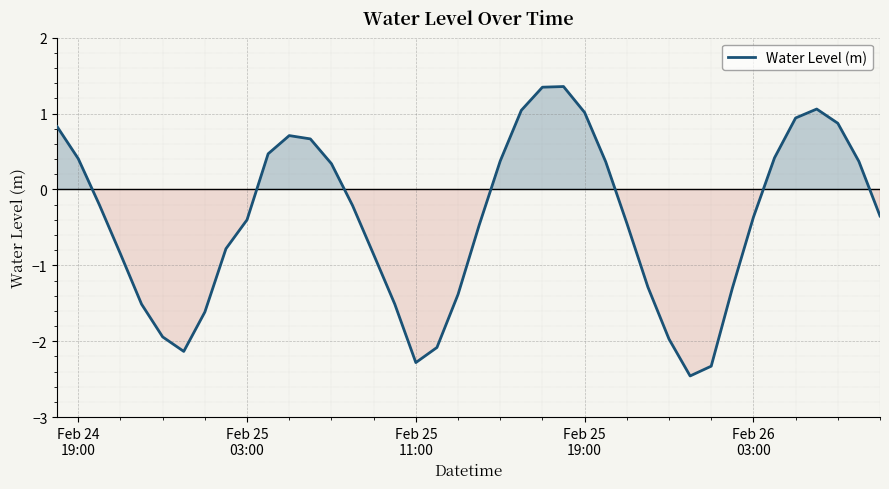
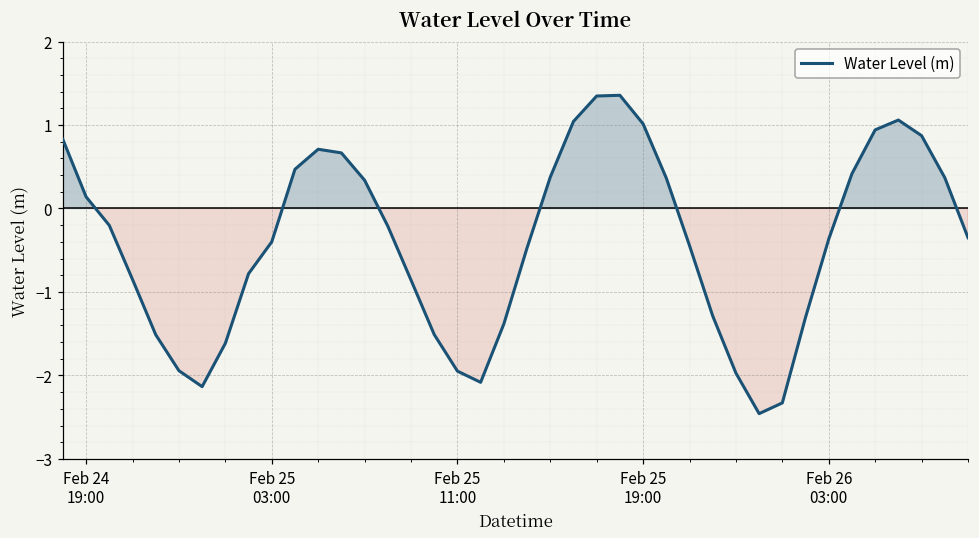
  {
-   "Feb 24 19:00": 0.4,
+   "Feb 24 19:00": 0.1,
    "Feb 25 03:00": -0.4,
-   "Feb 25 11:00": -2.3,
+   "Feb 25 11:00": -1.9,
    "Feb 25 19:00": 1.0,
    "Feb 26 03:00": -0.4
  }
